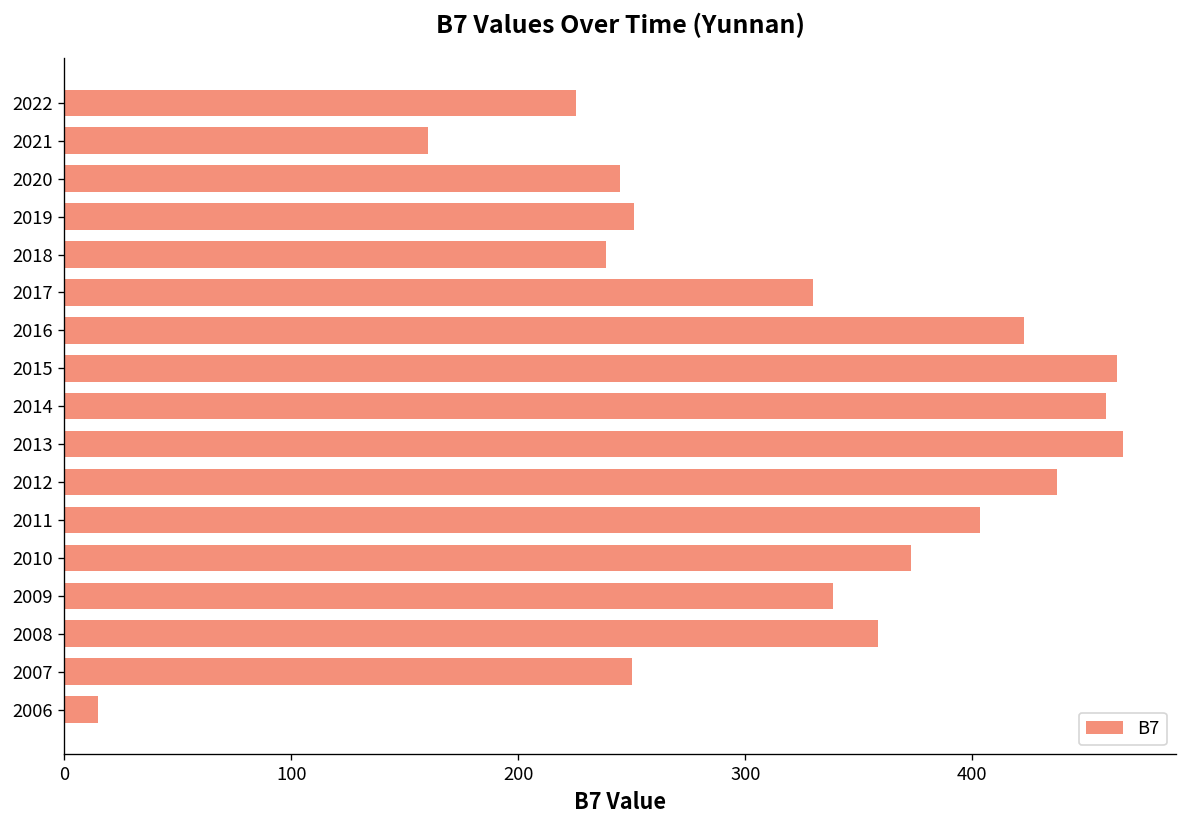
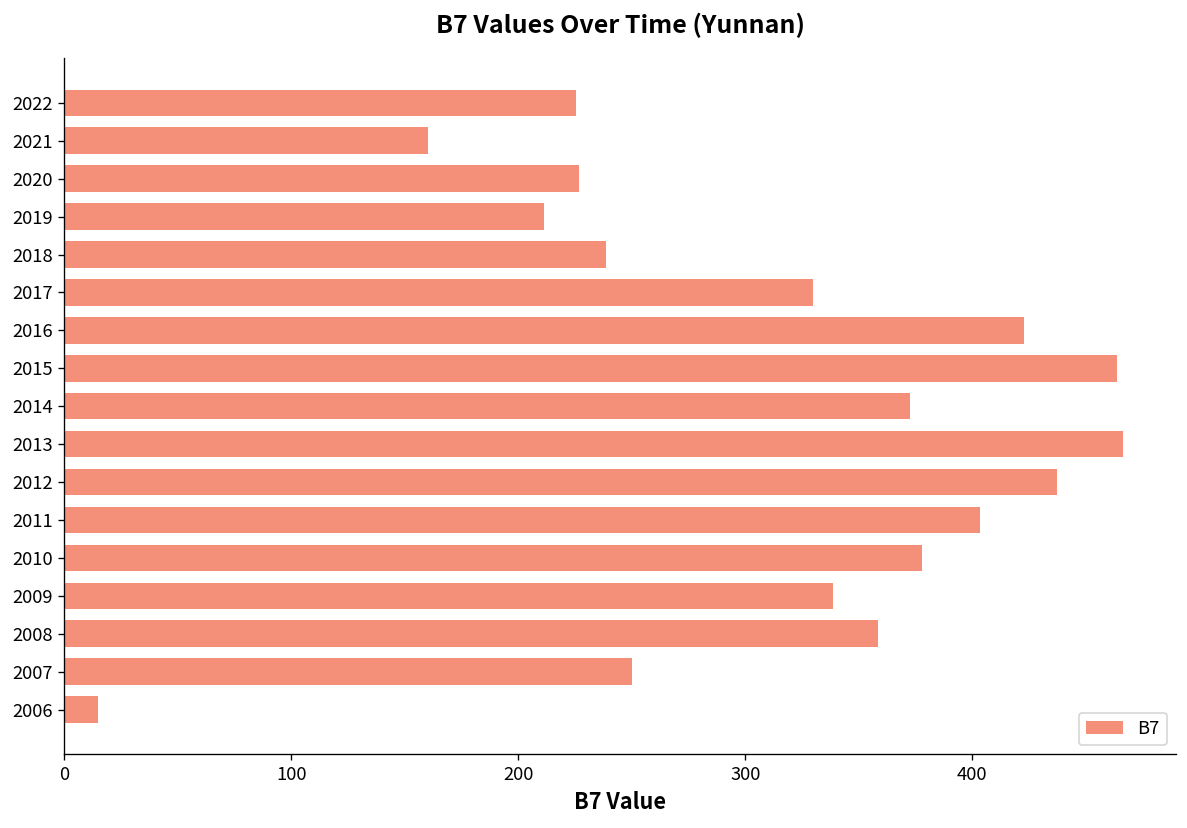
  {
    "2022": 225,
    "2021": 160,
-   "2020": 245,
-   "2019": 251,
+   "2020": 227,
+   "2019": 211,
    "2018": 239,
    "2017": 330,
    "2016": 423,
    "2015": 464,
-   "2014": 459,
+   "2014": 373,
    "2013": 467,
    "2012": 438,
    "2011": 403,
-   "2010": 373,
+   "2010": 378,
    "2009": 339,
    "2008": 359,
    "2007": 250,
    "2006": 15
  }
